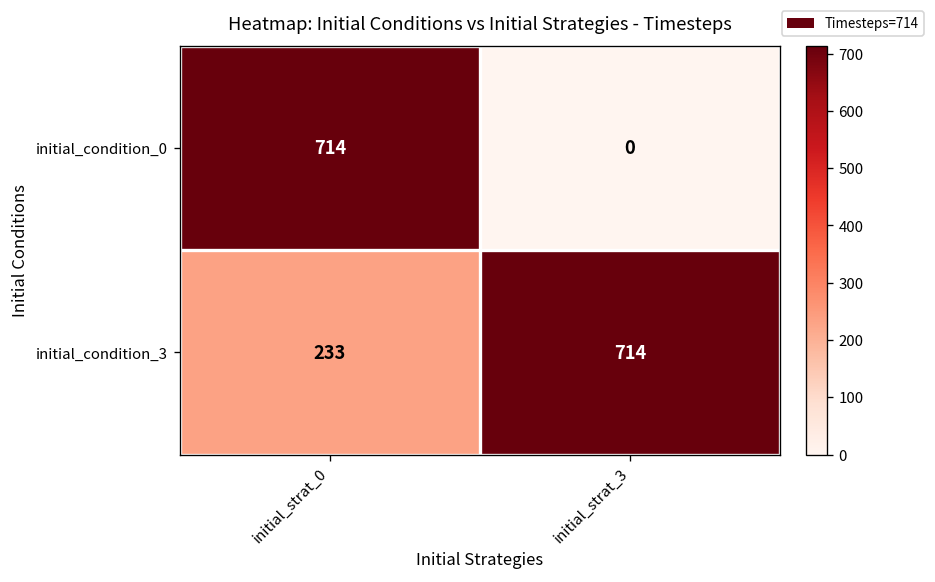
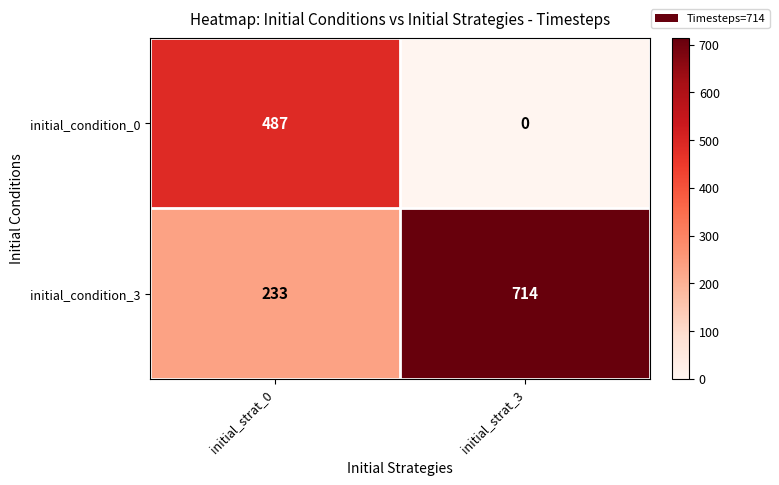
  {
    "initial_condition_0": {
-     "initial_strat_0": 714,
+     "initial_strat_0": 487,
      "initial_strat_3": 0
    },
    "initial_condition_3": {
      "initial_strat_0": 233,
      "initial_strat_3": 714
    }
  }
